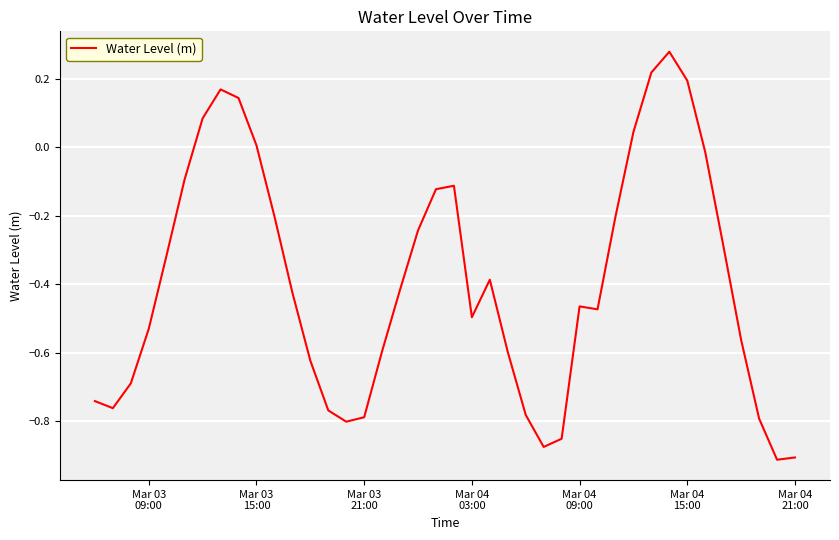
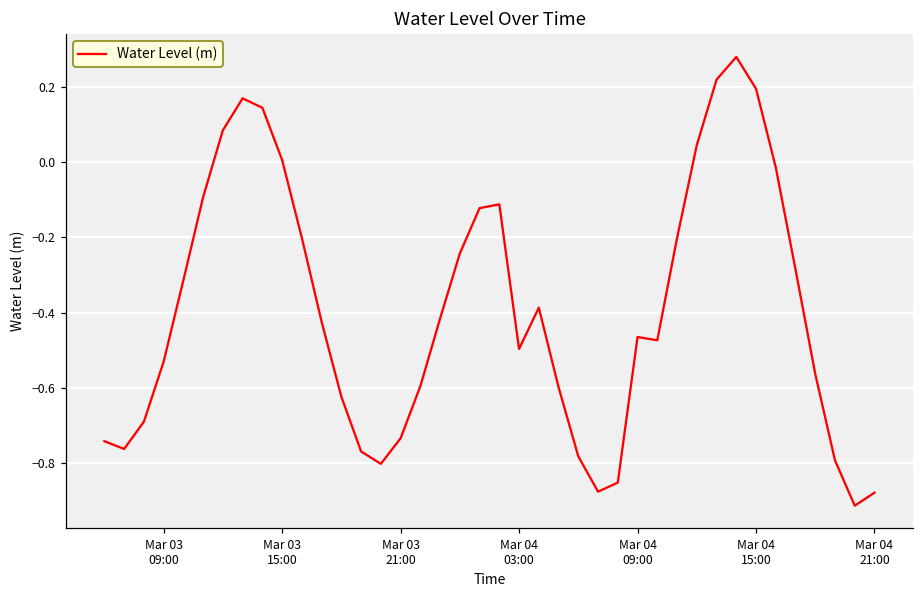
  {
    "Mar 03 09:00": -0.53,
    "Mar 03 15:00": 0.01,
-   "Mar 03 21:00": -0.79,
+   "Mar 03 21:00": -0.73,
    "Mar 04 03:00": -0.50,
    "Mar 04 09:00": -0.46,
    "Mar 04 15:00": 0.20,
-   "Mar 04 21:00": -0.91
+   "Mar 04 21:00": -0.88
  }
